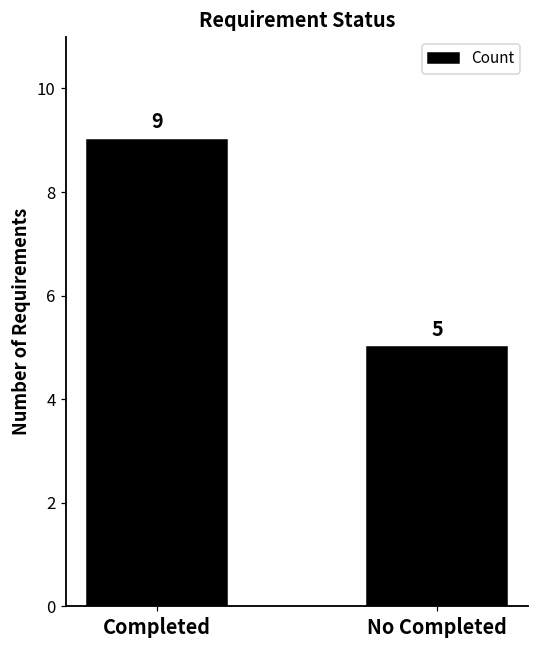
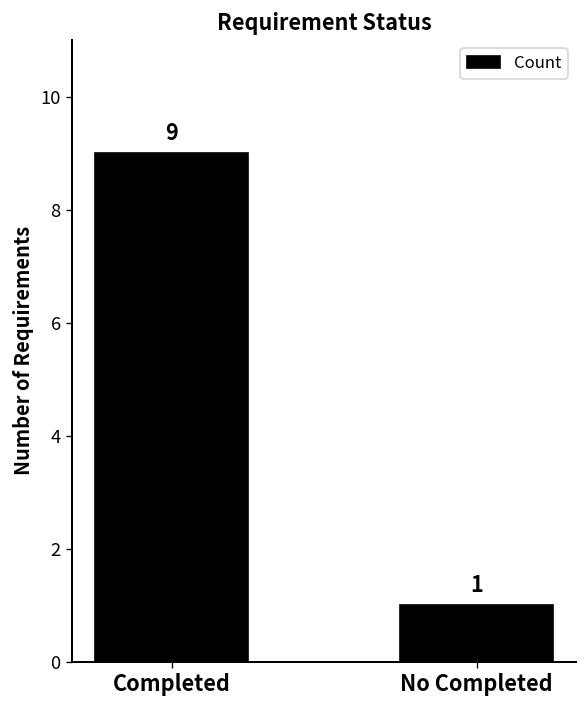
  {
    "Completed": 9,
-   "No Completed": 5
+   "No Completed": 1
  }
